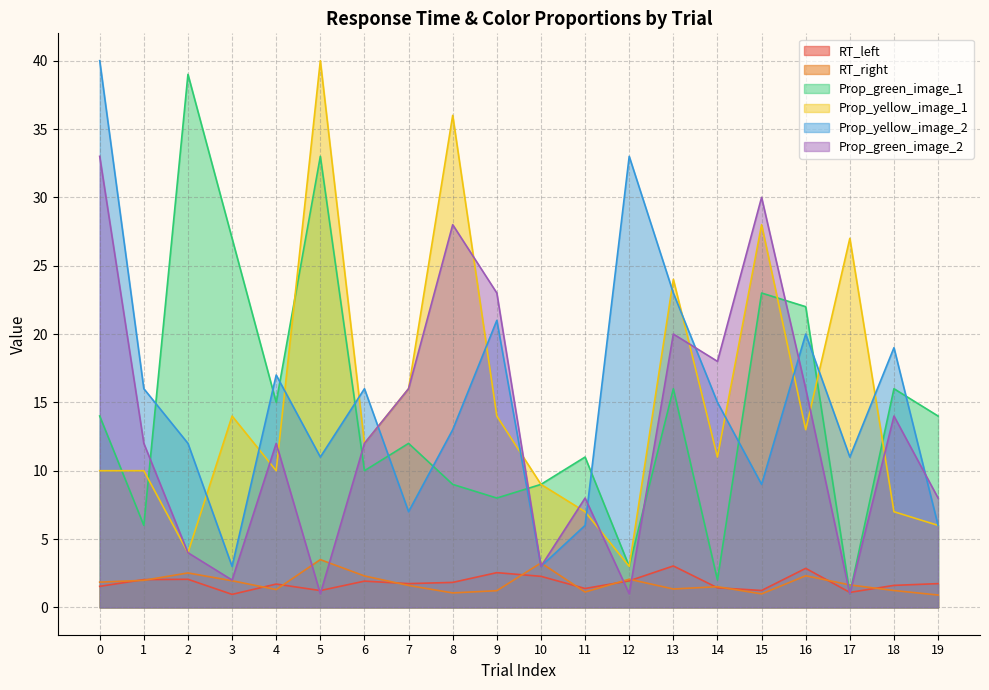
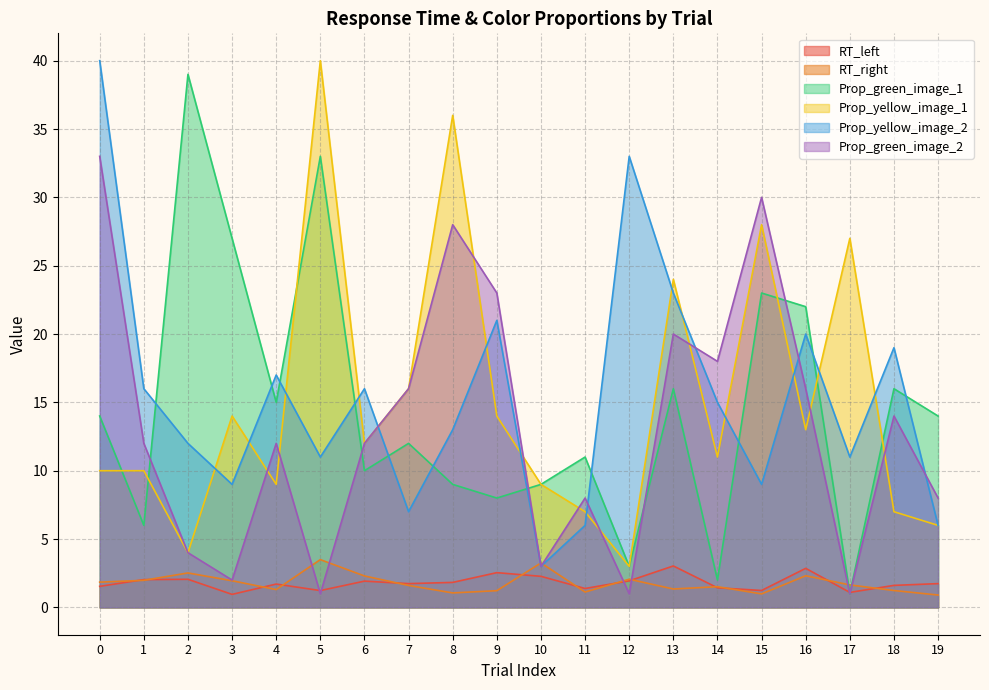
  {
    "Prop_green_image_1": {
      "0": 14,
      "1": 6,
      "2": 39,
      "3": 27,
      "4": 15,
      "5": 33,
      "6": 10,
      "7": 12,
      "8": 9,
      "9": 8,
      "11": 11,
      "13": 16,
      "14": 2,
      "15": 23,
      "16": 22,
      "18": 16,
      "19": 14
    },
    "Prop_yellow_image_1": {
      "0": 10,
      "1": 10,
      "3": 14,
-     "4": 10,
+     "4": 9,
      "5": 40,
      "8": 36,
      "9": 14,
      "11": 7,
      "13": 24,
      "14": 11,
      "15": 28,
      "16": 13,
      "17": 27,
      "18": 7
    },
    "Prop_yellow_image_2": {
      "0": 40,
      "1": 16,
      "2": 12,
-     "3": 3,
+     "3": 9,
      "4": 17,
      "5": 11,
      "6": 16,
      "7": 7,
      "8": 13,
      "9": 21,
      "11": 6,
      "12": 33,
      "13": 23,
      "14": 15,
      "15": 9,
      "16": 20,
      "17": 11,
      "18": 19
    },
    "Prop_green_image_2": {
      "0": 33,
      "1": 12,
      "4": 12,
      "5": 1,
      "8": 28,
      "9": 23,
      "11": 8,
      "12": 1,
      "13": 20,
      "14": 18,
      "15": 30,
      "16": 16,
      "18": 14,
      "19": 8
    }
  }
